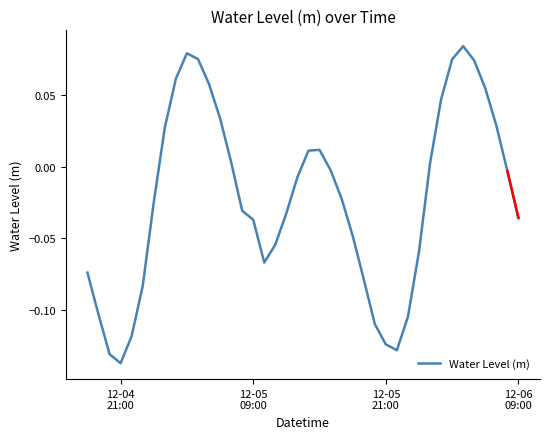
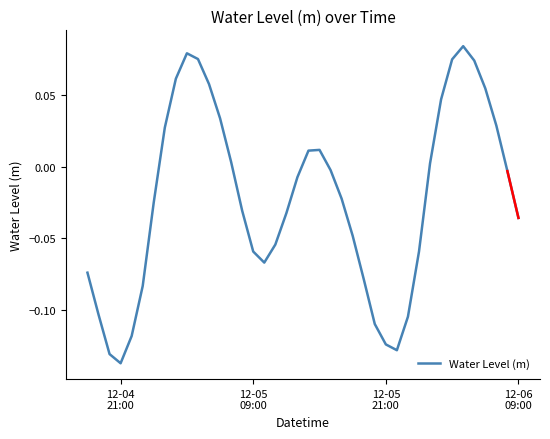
  {
    "Water Level (m)": {
      "12-04 21:00": -0.137,
-     "12-05 09:00": -0.037,
+     "12-05 09:00": -0.059,
      "12-05 21:00": -0.124
    }
  }
